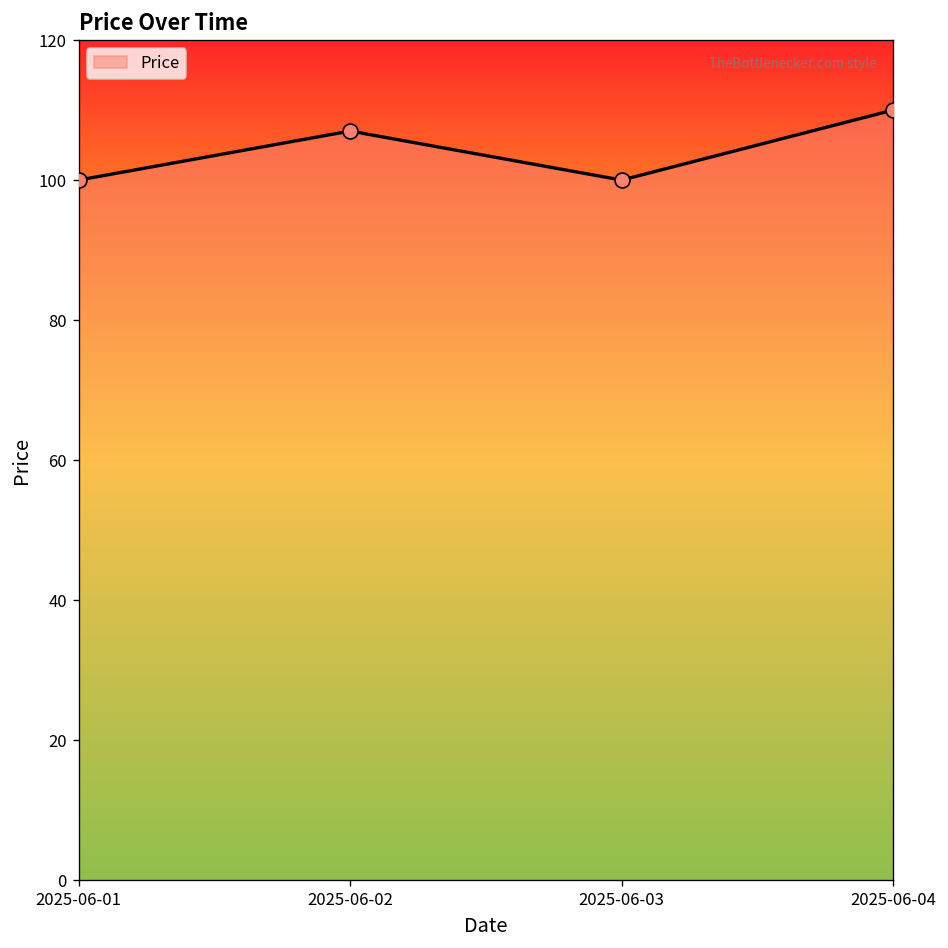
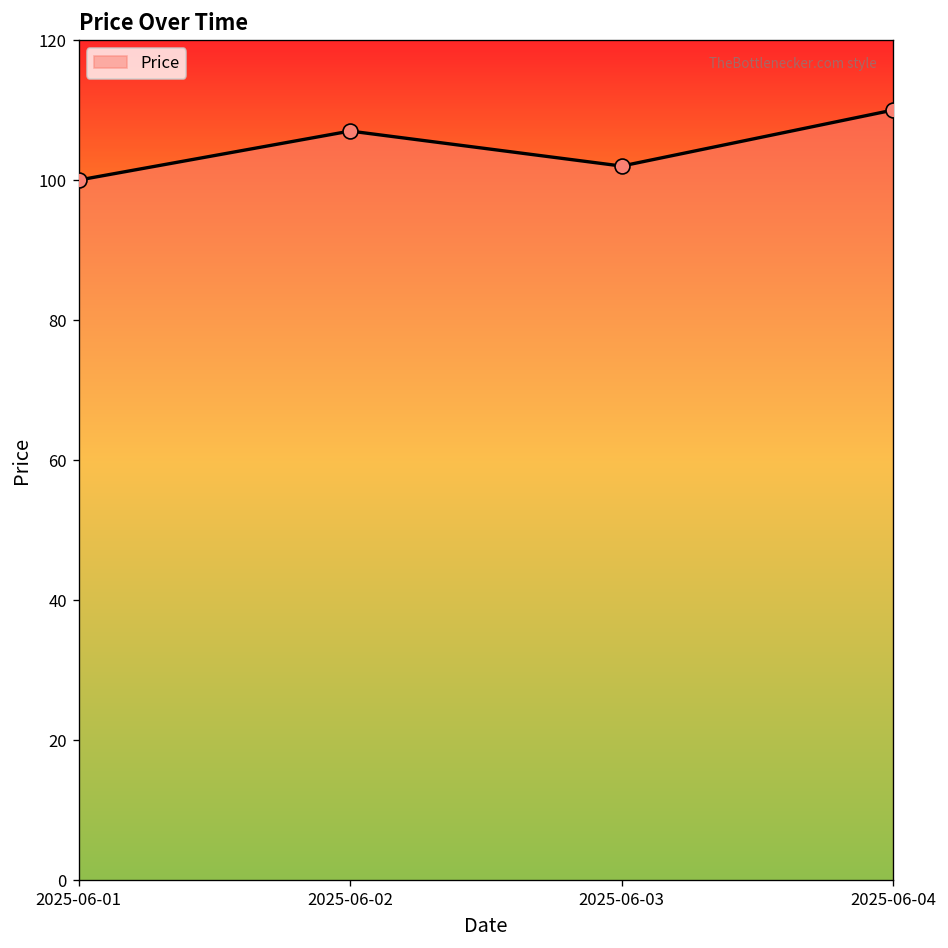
  {
    "2025-06-01": 100,
    "2025-06-02": 107,
-   "2025-06-03": 100,
+   "2025-06-03": 102,
    "2025-06-04": 110
  }
